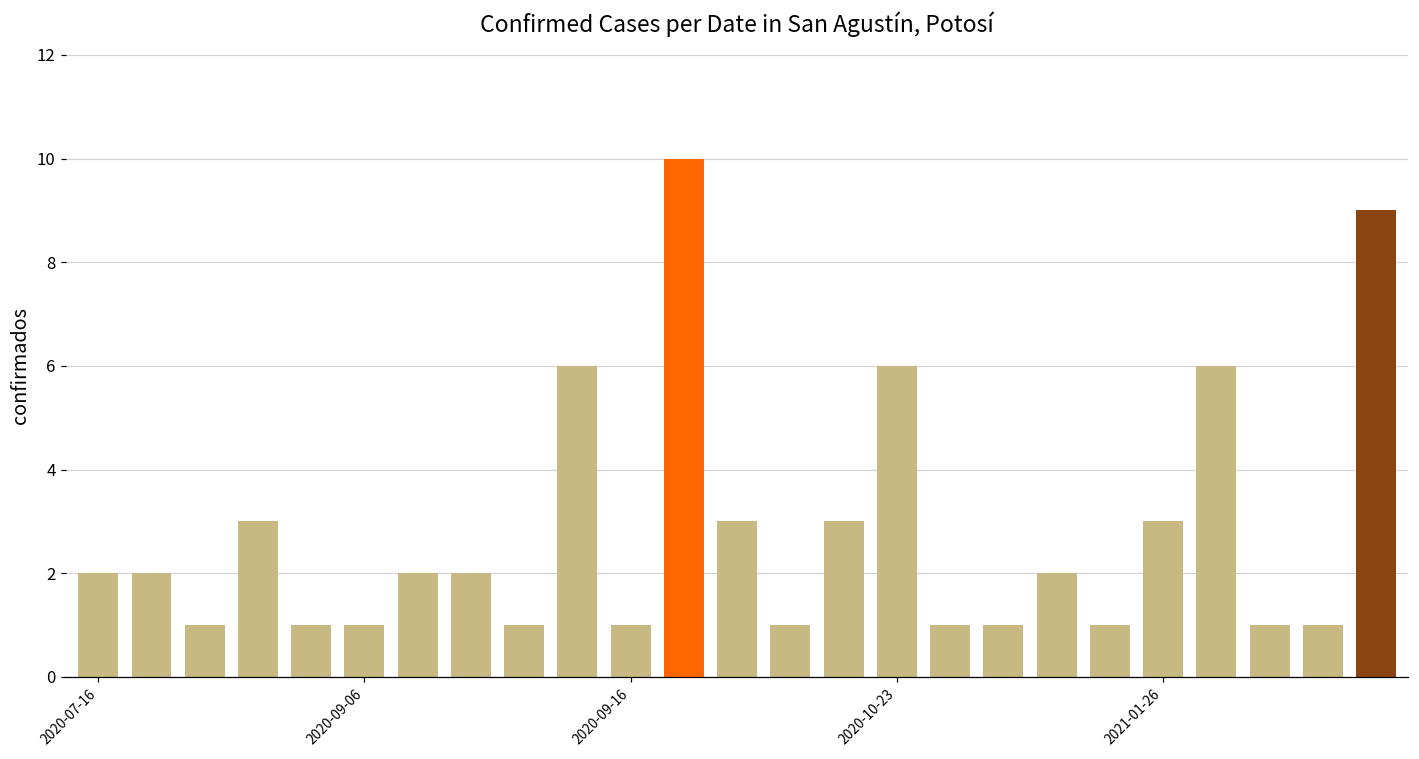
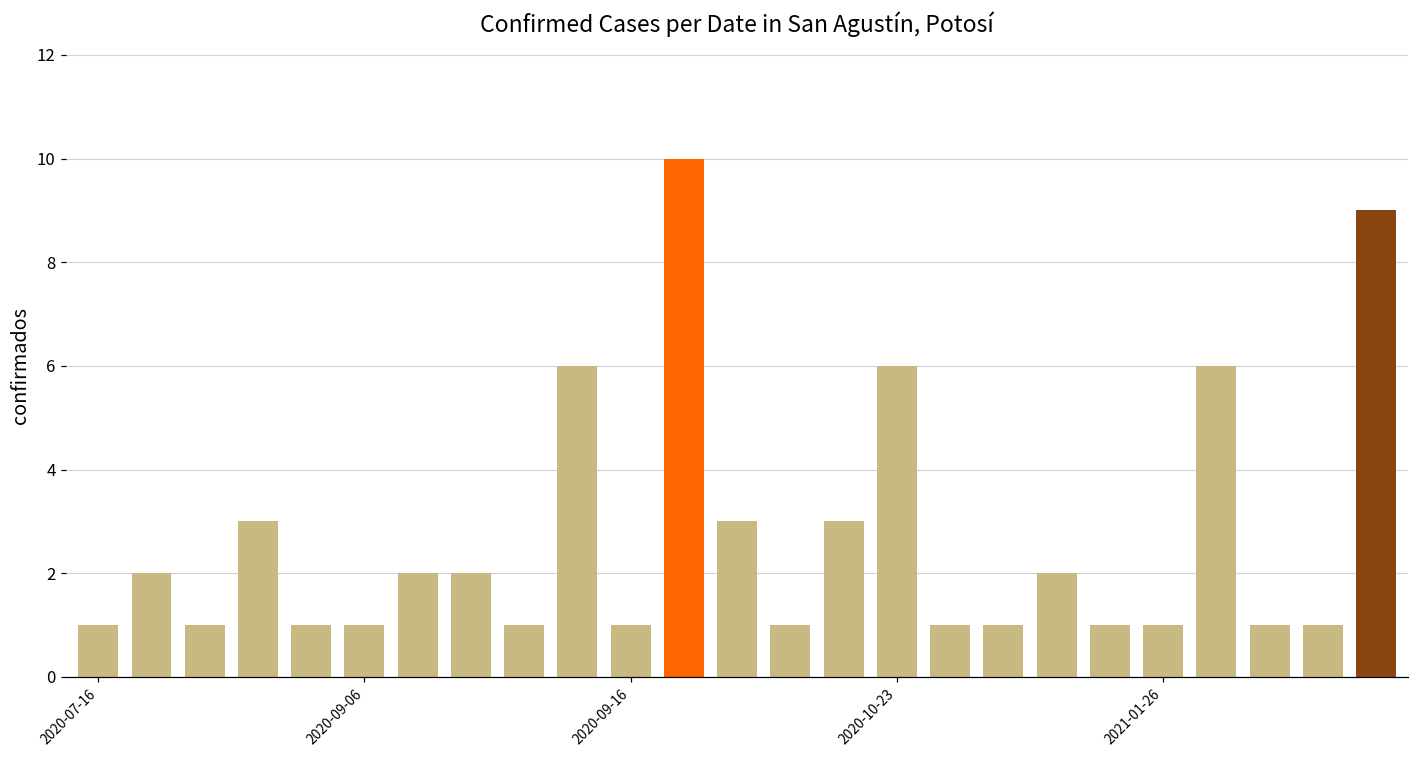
  {
-   "2020-07-16": 2,
+   "2020-07-16": 1,
    "2020-09-06": 1,
    "2020-09-16": 1,
    "2020-10-23": 6,
-   "2021-01-26": 3
+   "2021-01-26": 1
  }
